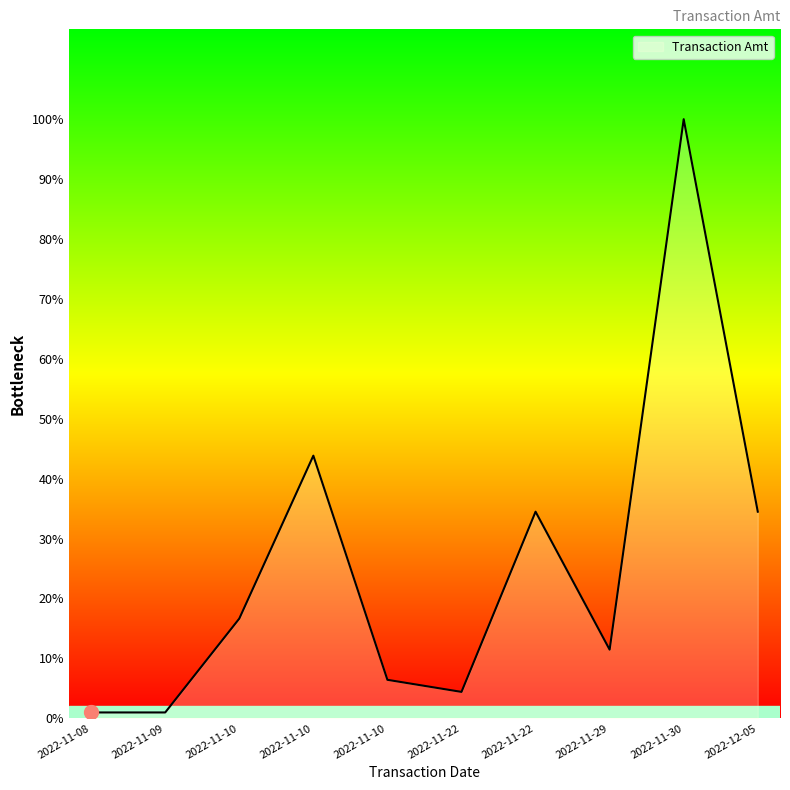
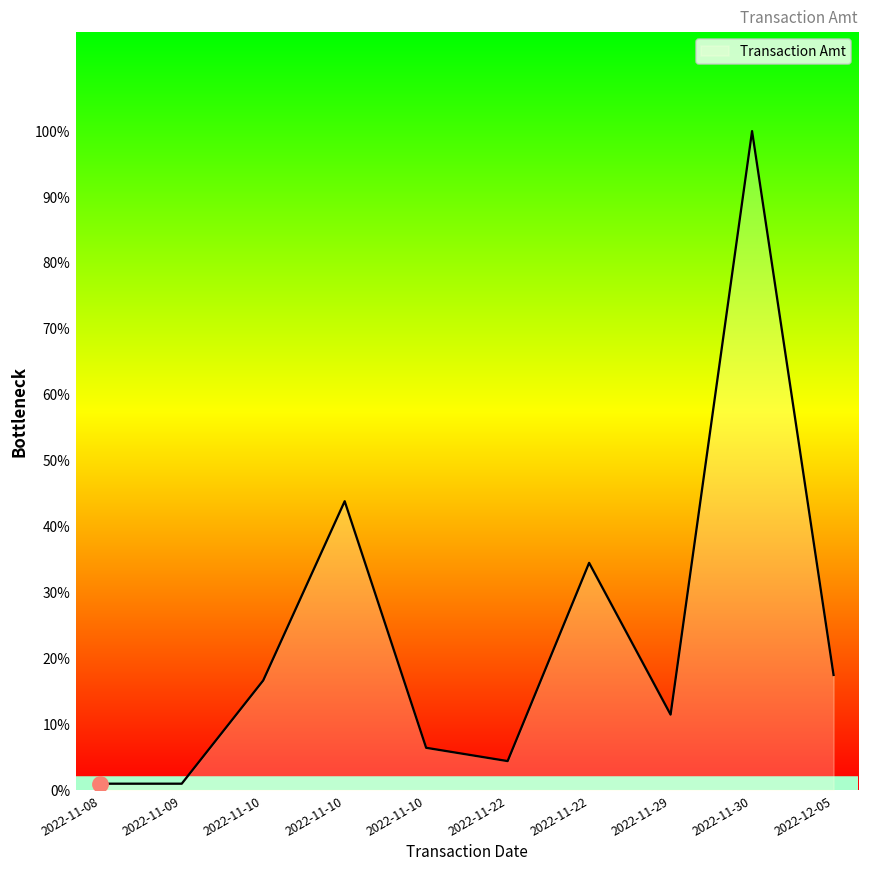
  {
    "Transaction Amt": {
      "2022-11-29": "11%",
      "2022-11-30": "100%",
-     "2022-12-05": "34%"
+     "2022-12-05": "17%"
    }
  }
